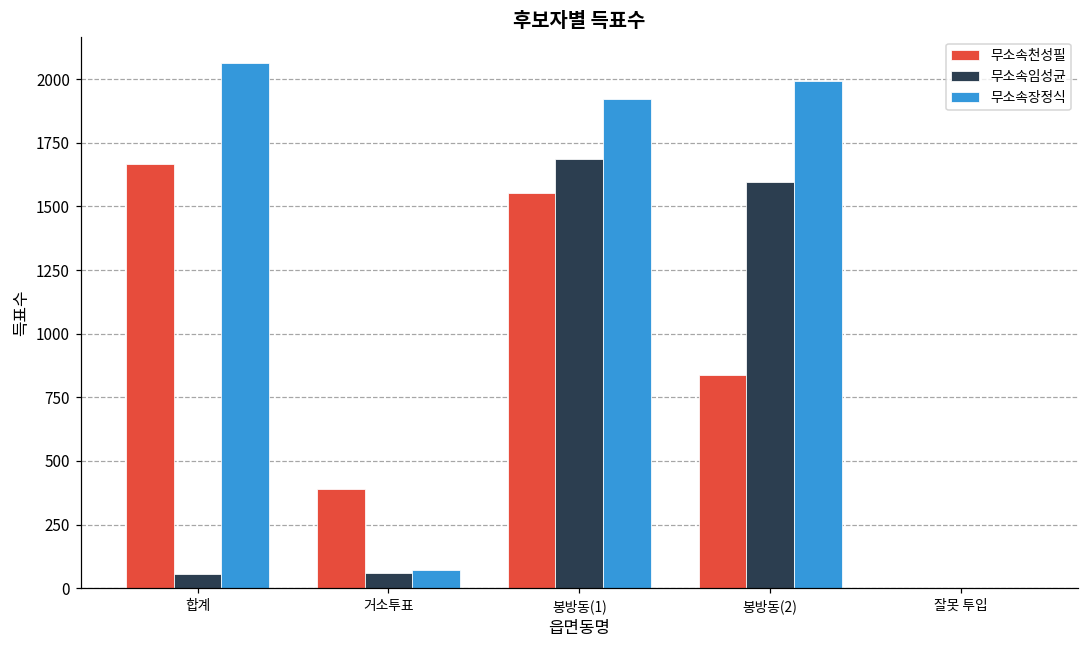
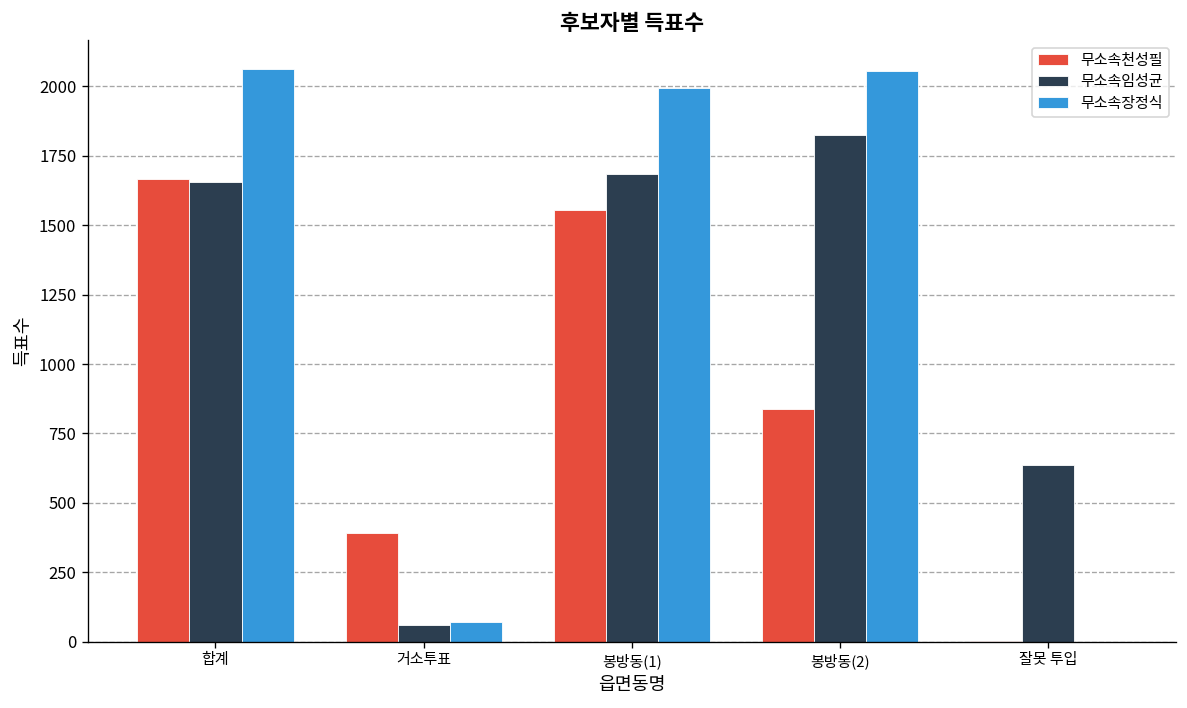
  {
    "무소속천성필": {
      "합계": 1670,
      "거소투표": 390,
      "봉방동(1)": 1550,
      "봉방동(2)": 840
    },
    "무소속임성균": {
-     "합계": 60,
+     "합계": 1660,
      "거소투표": 60,
      "봉방동(1)": 1690,
-     "봉방동(2)": 1600,
-     "잘못 투입": 0
+     "봉방동(2)": 1830,
+     "잘못 투입": 640
    },
    "무소속장정식": {
      "합계": 2060,
      "거소투표": 70,
-     "봉방동(1)": 1920,
-     "봉방동(2)": 1990,
+     "봉방동(1)": 1990,
+     "봉방동(2)": 2060,
      "잘못 투입": 0
    }
  }
